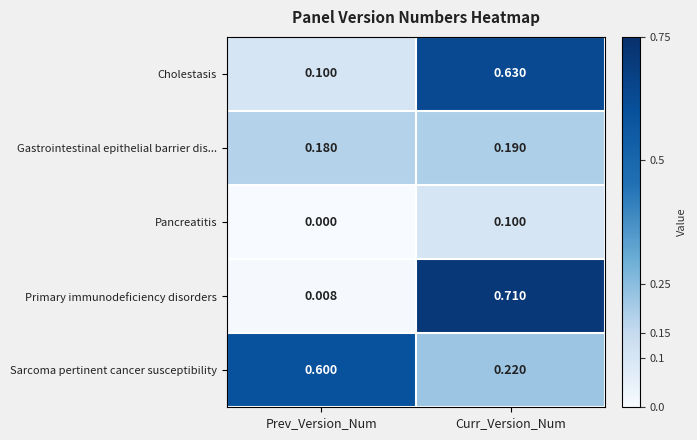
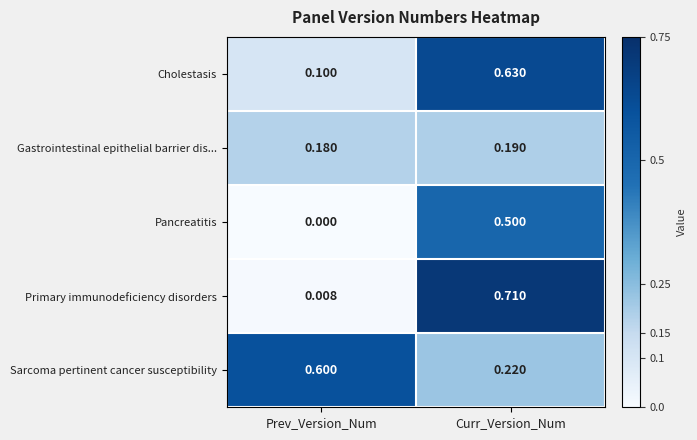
  {
    "Cholestasis": {
      "Prev_Version_Num": 0.100,
      "Curr_Version_Num": 0.630
    },
    "Gastrointestinal epithelial barrier dis...": {
      "Prev_Version_Num": 0.180,
      "Curr_Version_Num": 0.190
    },
    "Pancreatitis": {
      "Prev_Version_Num": 0.000,
-     "Curr_Version_Num": 0.100
+     "Curr_Version_Num": 0.500
    },
    "Primary immunodeficiency disorders": {
      "Prev_Version_Num": 0.008,
      "Curr_Version_Num": 0.710
    },
    "Sarcoma pertinent cancer susceptibility": {
      "Prev_Version_Num": 0.600,
      "Curr_Version_Num": 0.220
    }
  }
